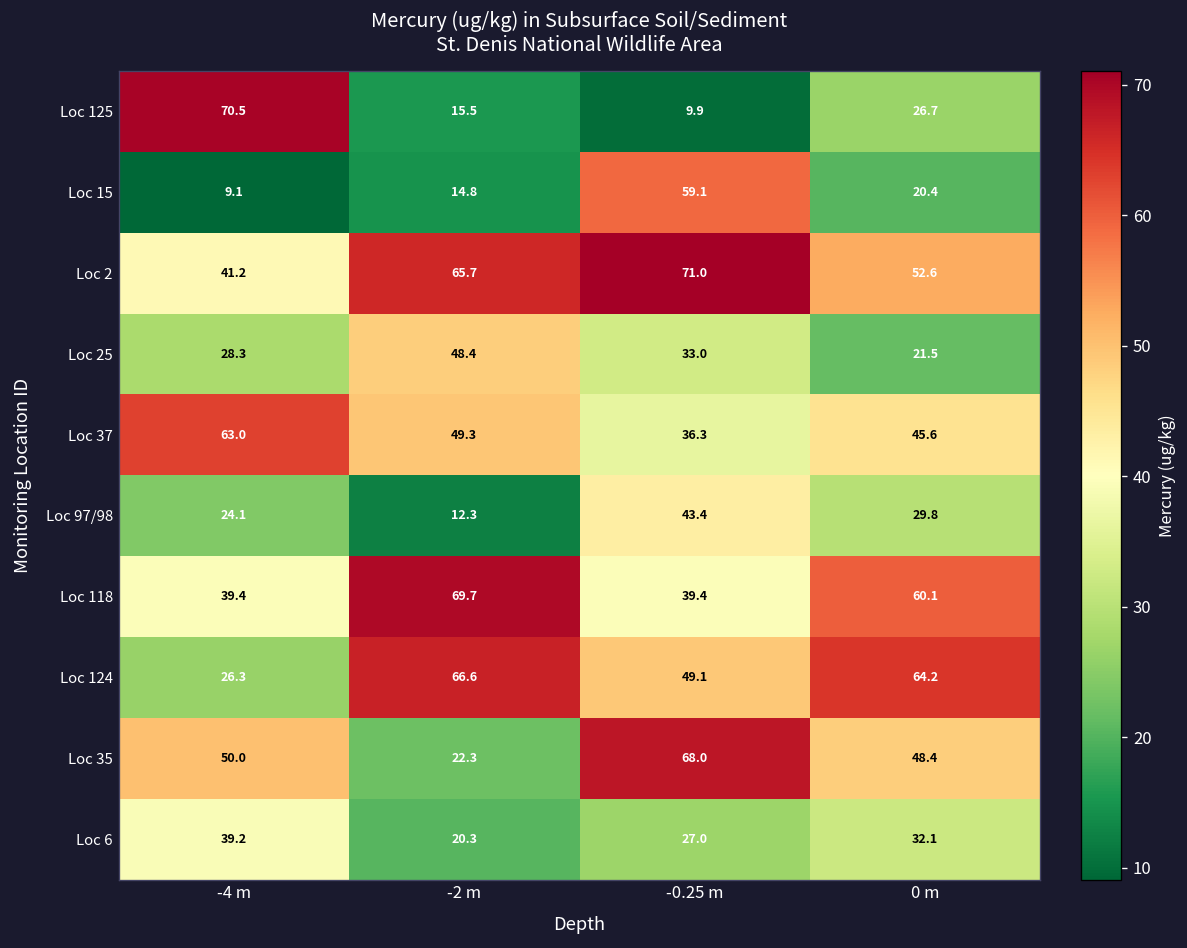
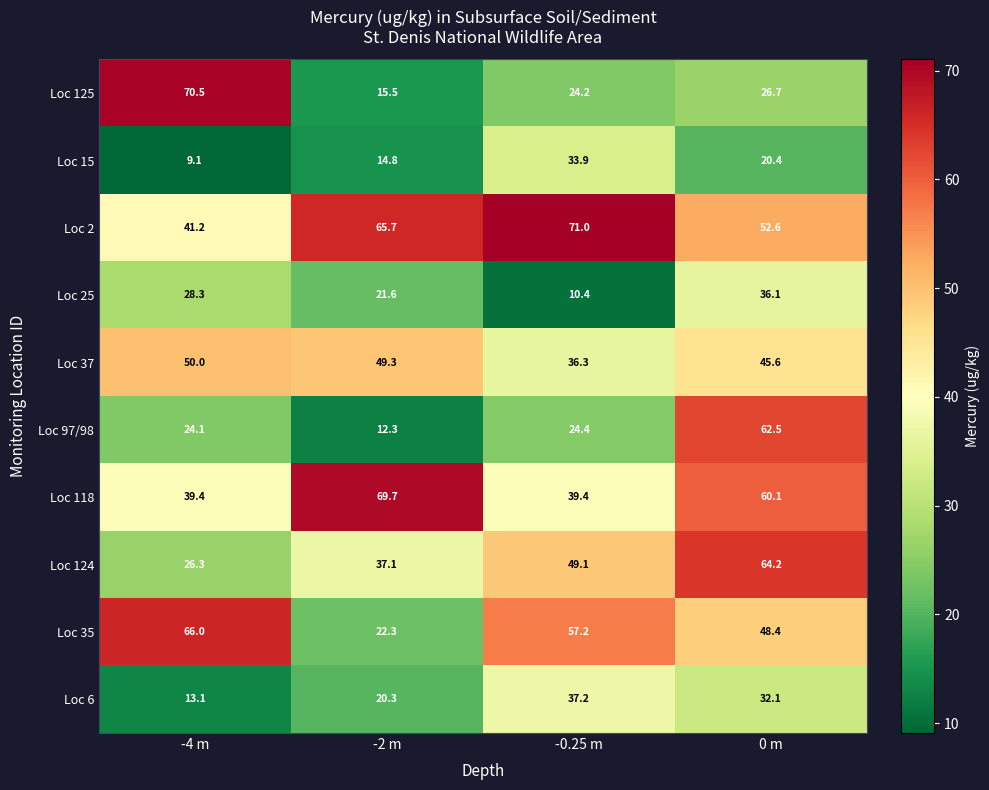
  {
    "Loc 125": {
      "-4 m": 70.5,
      "-2 m": 15.5,
-     "-0.25 m": 9.9,
+     "-0.25 m": 24.2,
      "0 m": 26.7
    },
    "Loc 15": {
      "-4 m": 9.1,
      "-2 m": 14.8,
-     "-0.25 m": 59.1,
+     "-0.25 m": 33.9,
      "0 m": 20.4
    },
    "Loc 2": {
      "-4 m": 41.2,
      "-2 m": 65.7,
      "-0.25 m": 71.0,
      "0 m": 52.6
    },
    "Loc 25": {
      "-4 m": 28.3,
-     "-2 m": 48.4,
-     "-0.25 m": 33.0,
-     "0 m": 21.5
+     "-2 m": 21.6,
+     "-0.25 m": 10.4,
+     "0 m": 36.1
    },
    "Loc 37": {
-     "-4 m": 63.0,
+     "-4 m": 50.0,
      "-2 m": 49.3,
      "-0.25 m": 36.3,
      "0 m": 45.6
    },
    "Loc 97/98": {
      "-4 m": 24.1,
      "-2 m": 12.3,
-     "-0.25 m": 43.4,
-     "0 m": 29.8
+     "-0.25 m": 24.4,
+     "0 m": 62.5
    },
    "Loc 118": {
      "-4 m": 39.4,
      "-2 m": 69.7,
      "-0.25 m": 39.4,
      "0 m": 60.1
    },
    "Loc 124": {
      "-4 m": 26.3,
-     "-2 m": 66.6,
+     "-2 m": 37.1,
      "-0.25 m": 49.1,
      "0 m": 64.2
    },
    "Loc 35": {
-     "-4 m": 50.0,
+     "-4 m": 66.0,
      "-2 m": 22.3,
-     "-0.25 m": 68.0,
+     "-0.25 m": 57.2,
      "0 m": 48.4
    },
    "Loc 6": {
-     "-4 m": 39.2,
+     "-4 m": 13.1,
      "-2 m": 20.3,
-     "-0.25 m": 27.0,
+     "-0.25 m": 37.2,
      "0 m": 32.1
    }
  }
